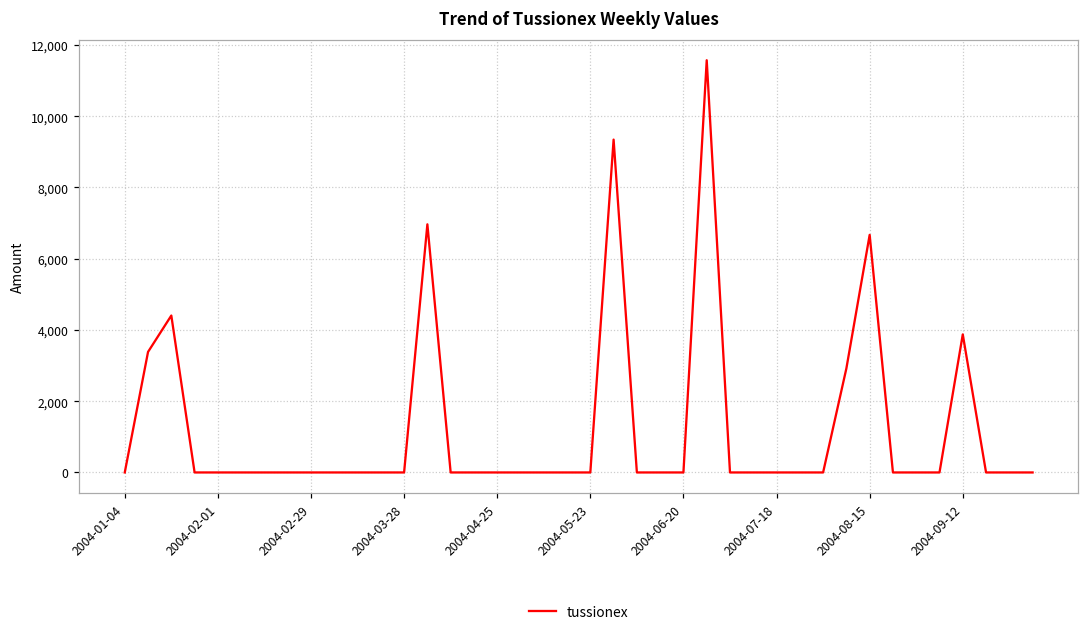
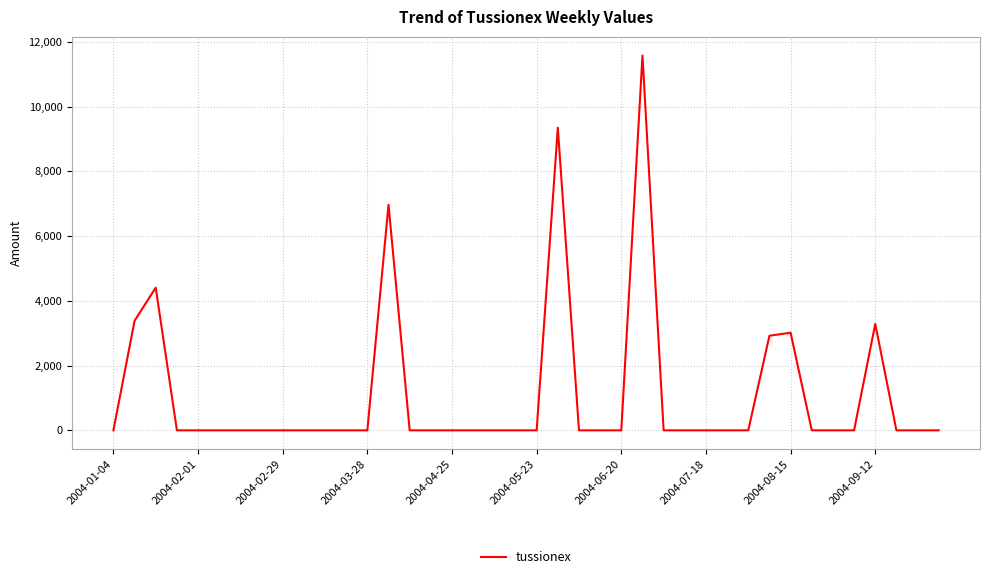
  {
    "2004-01-04": "0",
    "2004-02-01": "0",
    "2004-02-29": "0",
    "2004-03-28": "0",
    "2004-04-25": "0",
    "2004-05-23": "0",
    "2004-06-20": "0",
    "2004-07-18": "0",
-   "2004-08-15": "6,700",
-   "2004-09-12": "3,900"
+   "2004-08-15": "3,000",
+   "2004-09-12": "3,300"
  }
